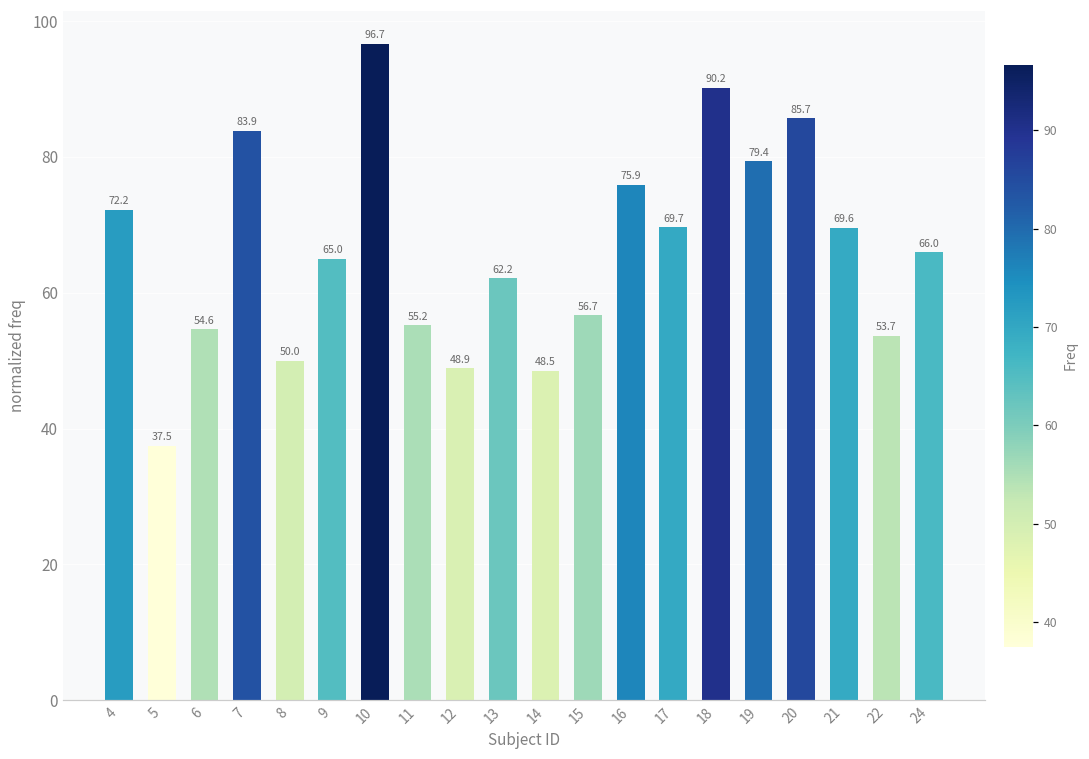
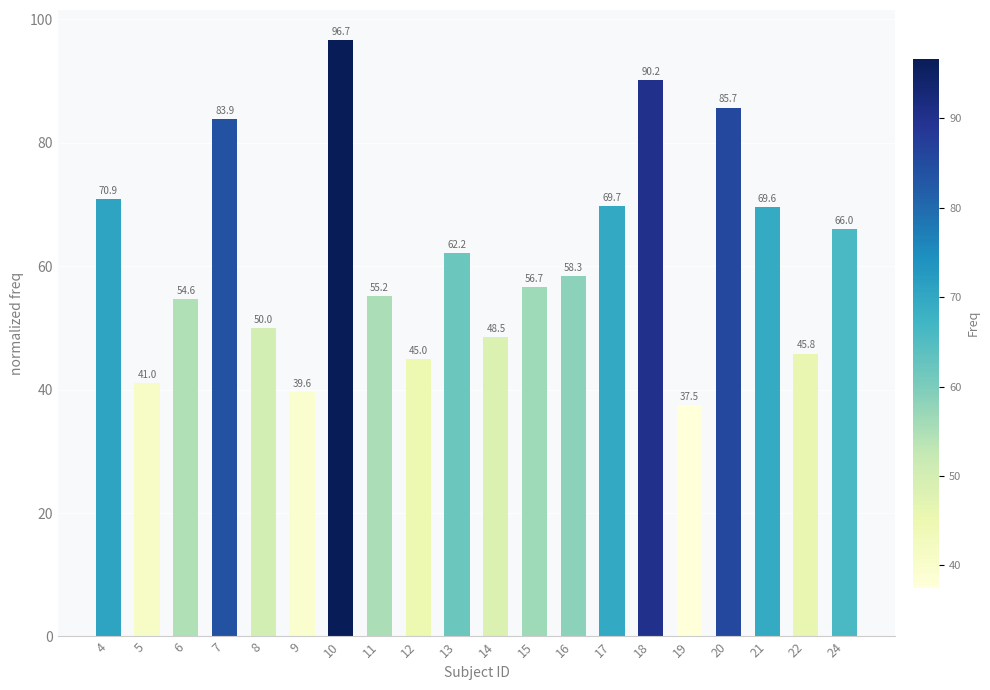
  {
-   "4": 72.2,
-   "5": 37.5,
+   "4": 70.9,
+   "5": 41.0,
    "6": 54.6,
    "7": 83.9,
    "8": 50.0,
-   "9": 65.0,
+   "9": 39.6,
    "10": 96.7,
    "11": 55.2,
-   "12": 48.9,
+   "12": 45.0,
    "13": 62.2,
    "14": 48.5,
    "15": 56.7,
-   "16": 75.9,
+   "16": 58.3,
    "17": 69.7,
    "18": 90.2,
-   "19": 79.4,
+   "19": 37.5,
    "20": 85.7,
    "21": 69.6,
-   "22": 53.7,
+   "22": 45.8,
    "24": 66.0
  }
